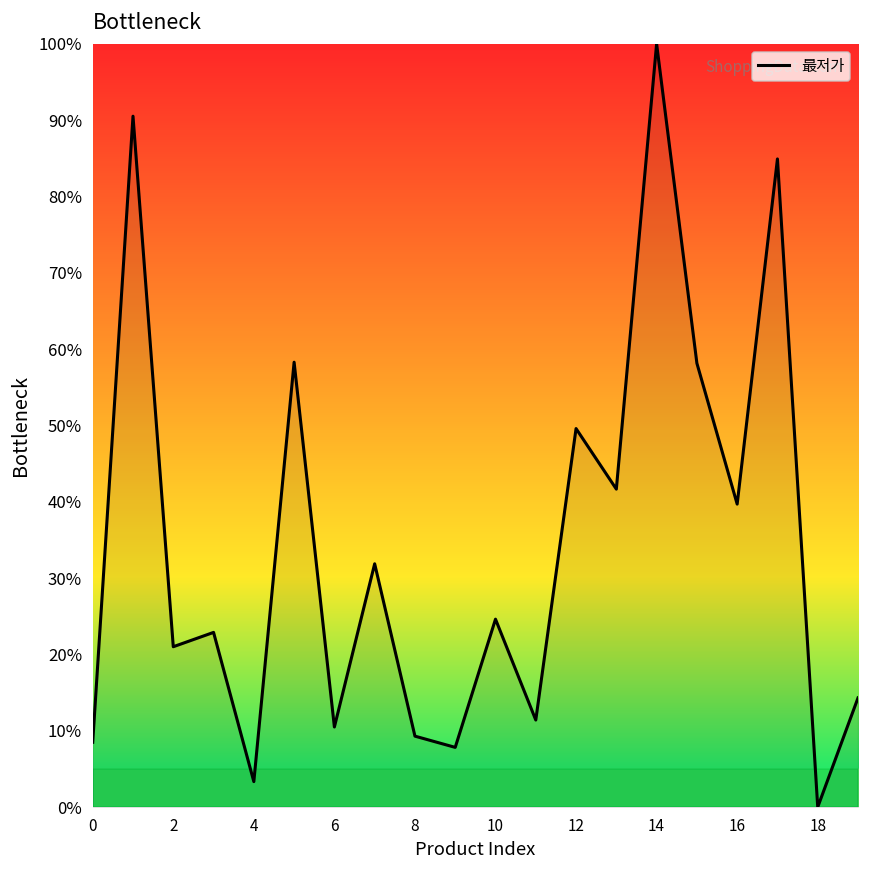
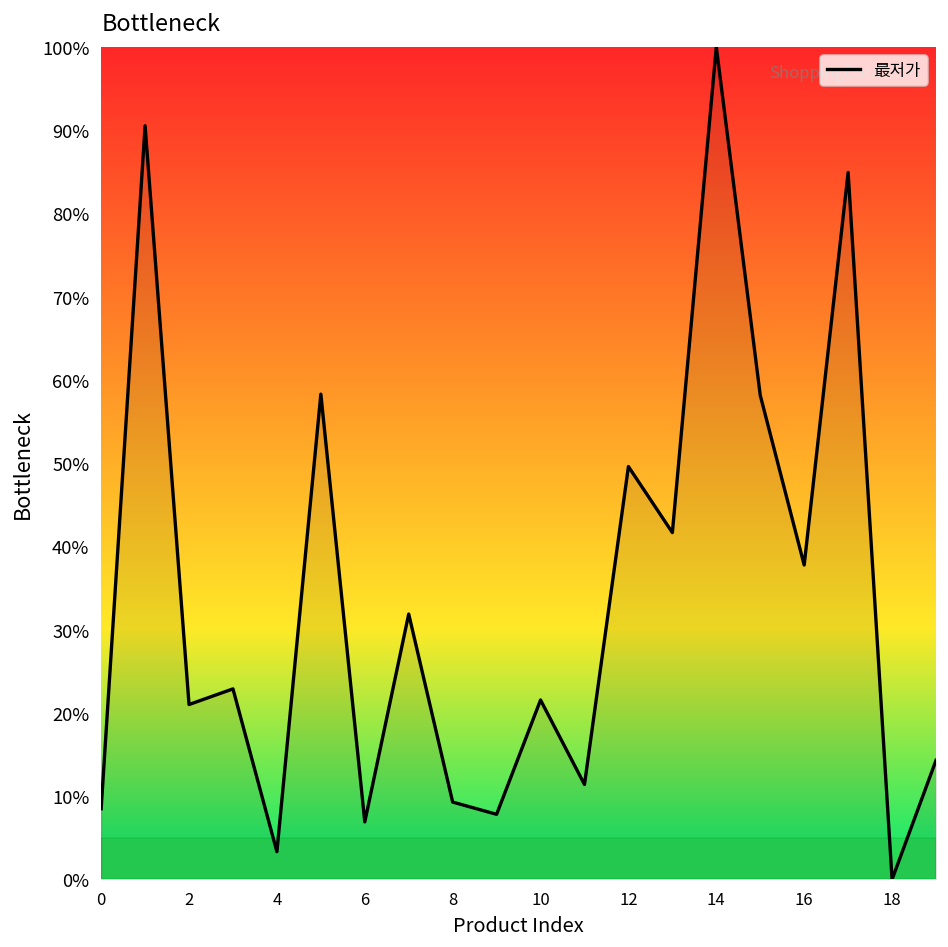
  {
    "0": "8%",
    "2": "21%",
-   "6": "10%",
+   "6": "7%",
    "8": "9%",
-   "10": "25%",
+   "10": "22%",
    "12": "50%",
    "14": "100%",
-   "16": "40%"
+   "16": "38%"
  }
